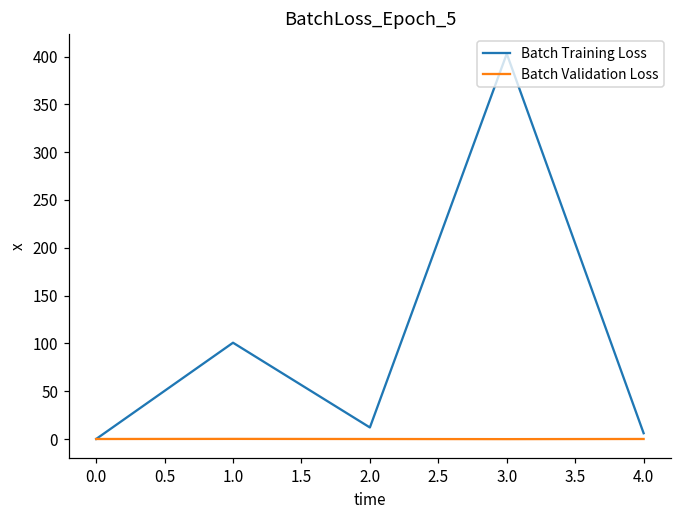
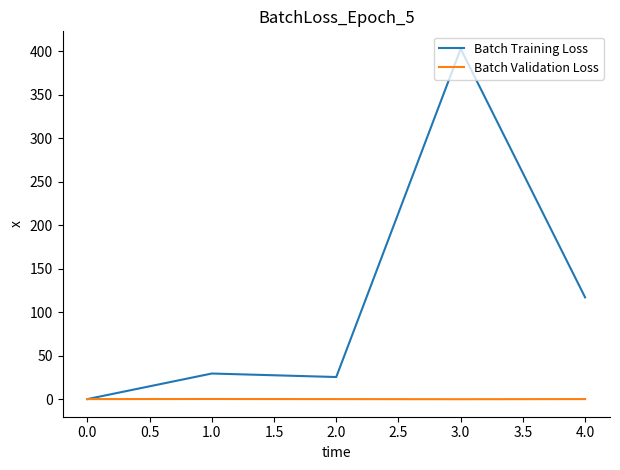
  {
    "Batch Training Loss": {
-     "1.0": 100,
-     "2.0": 10,
-     "4.0": 10
+     "1.0": 30,
+     "2.0": 30,
+     "4.0": 120
    },
    "Batch Validation Loss": {
      "1.0": 0,
      "2.0": 0,
      "3.0": 0,
      "4.0": 0
    }
  }
